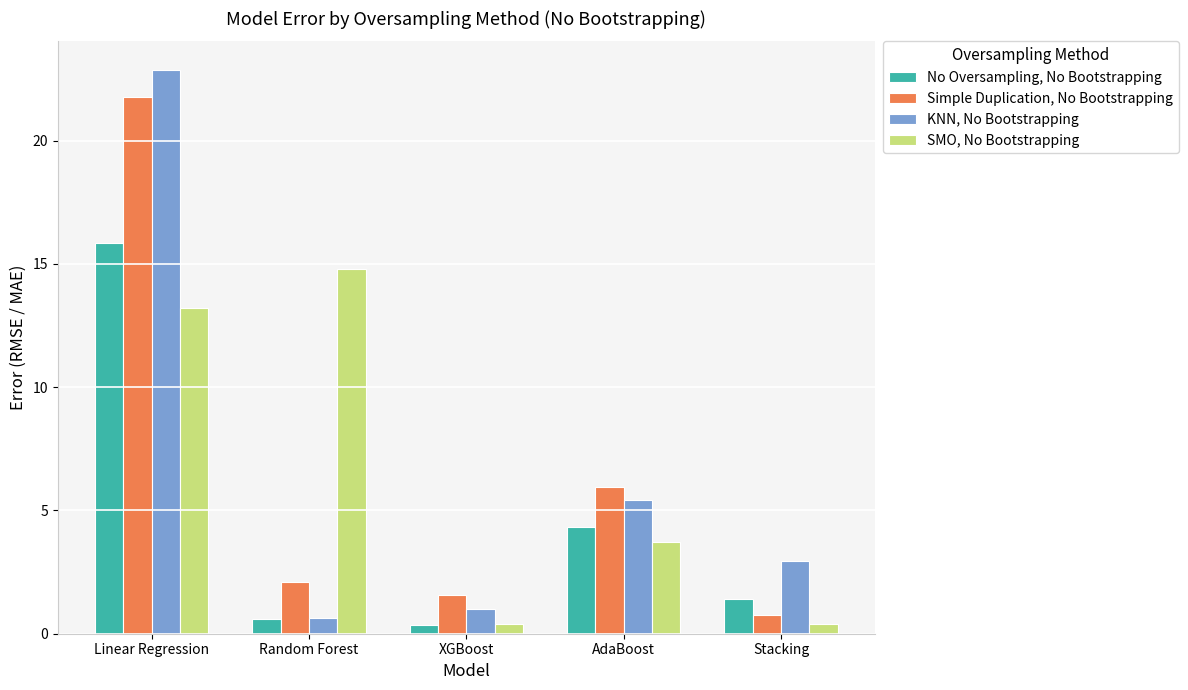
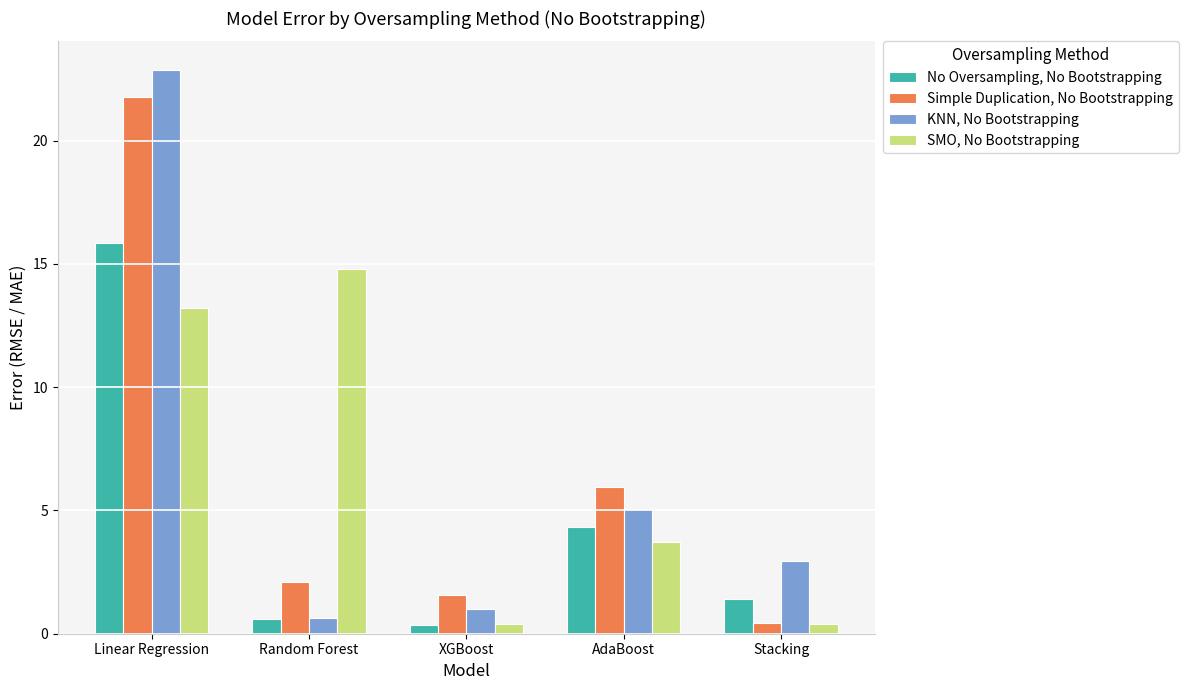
  {
    "No Oversampling, No Bootstrapping": {
      "Linear Regression": 15.8,
      "Random Forest": 0.6,
      "XGBoost": 0.3,
      "AdaBoost": 4.3,
      "Stacking": 1.4
    },
    "Simple Duplication, No Bootstrapping": {
      "Linear Regression": 21.8,
      "Random Forest": 2.1,
      "XGBoost": 1.6,
      "AdaBoost": 6.0,
-     "Stacking": 0.8
+     "Stacking": 0.4
    },
    "KNN, No Bootstrapping": {
      "Linear Regression": 22.9,
      "Random Forest": 0.6,
      "XGBoost": 1.0,
-     "AdaBoost": 5.4,
+     "AdaBoost": 5.0,
      "Stacking": 2.9
    },
    "SMO, No Bootstrapping": {
      "Linear Regression": 13.2,
      "Random Forest": 14.8,
      "XGBoost": 0.4,
      "AdaBoost": 3.7,
      "Stacking": 0.4
    }
  }
